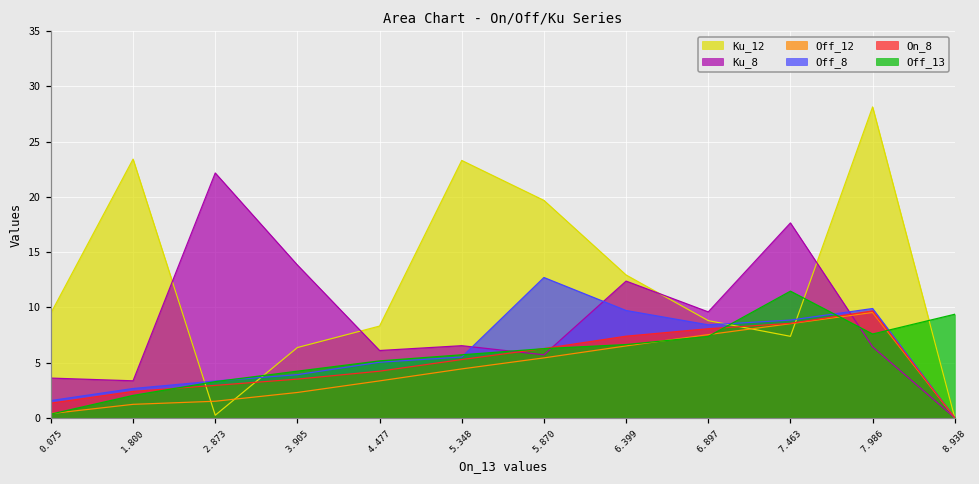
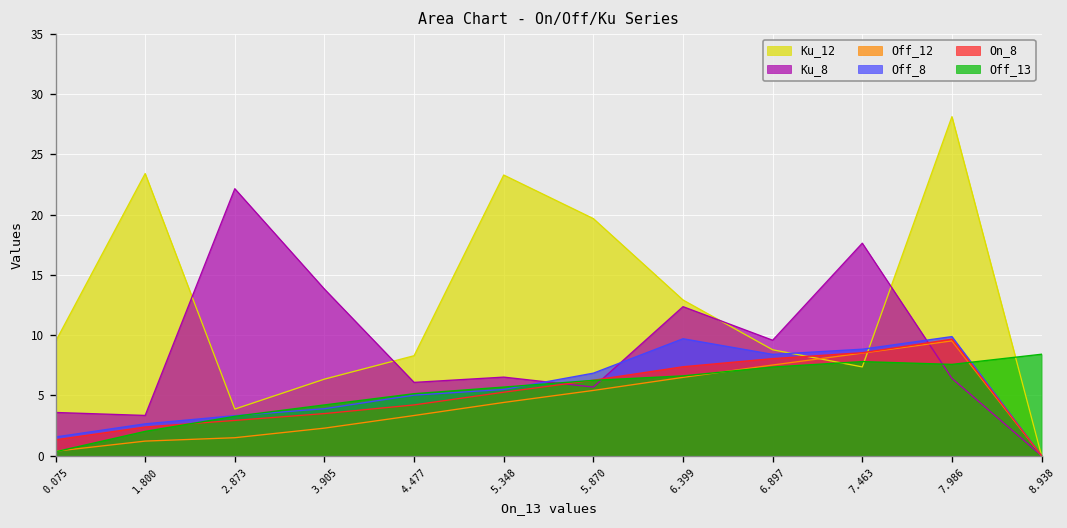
  {
    "Ku_12": {
      "0.075": 9.5,
      "1.800": 23.4,
-     "2.873": 0.2,
+     "2.873": 3.9,
      "3.905": 6.4,
      "4.477": 8.3,
      "5.348": 23.3,
      "5.870": 19.7,
      "6.399": 12.9,
      "6.897": 8.8,
      "7.463": 7.4,
      "7.986": 28.1
    },
    "Ku_8": {
      "0.075": 3.6,
      "1.800": 3.3,
      "2.873": 22.2,
      "3.905": 13.8,
      "4.477": 6.1,
      "5.348": 6.5,
      "5.870": 5.7,
      "6.399": 12.4,
      "6.897": 9.6,
      "7.463": 17.6,
      "7.986": 6.4
    },
    "Off_12": {
      "1.800": 1.2,
      "2.873": 1.5,
      "3.905": 2.3,
      "4.477": 3.3,
      "5.348": 4.4,
      "5.870": 5.4
    },
    "Off_8": {
      "1.800": 2.6,
      "3.905": 3.9,
-     "5.870": 12.7,
+     "5.870": 6.9,
      "6.399": 9.7,
      "6.897": 8.4,
      "7.463": 8.8
    },
    "On_8": {
      "1.800": 2.4,
      "2.873": 2.9,
      "3.905": 3.5,
      "4.477": 4.2,
      "6.399": 7.4,
      "6.897": 8.1
    },
    "Off_13": {
      "1.800": 2.0,
      "3.905": 4.2,
-     "7.463": 11.5,
+     "7.463": 7.8,
      "7.986": 7.6,
-     "8.938": 9.4
+     "8.938": 8.4
    }
  }
